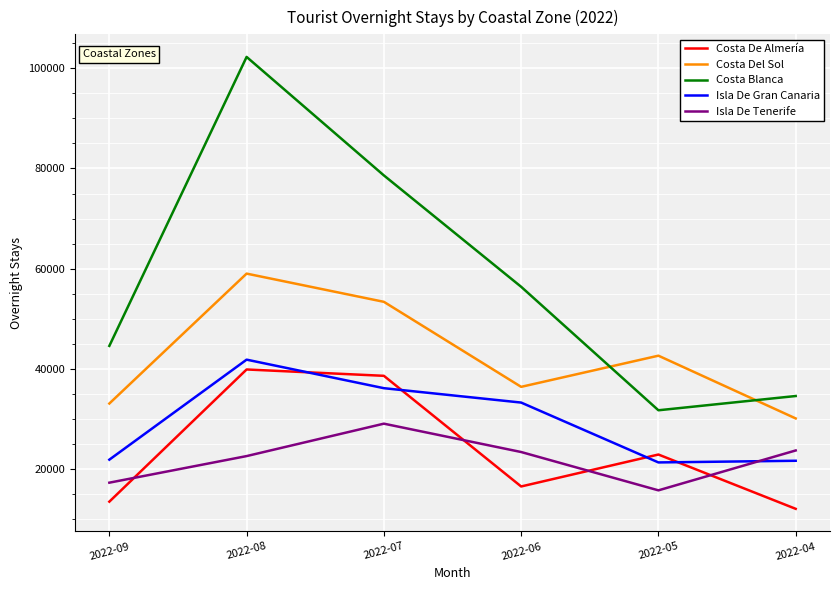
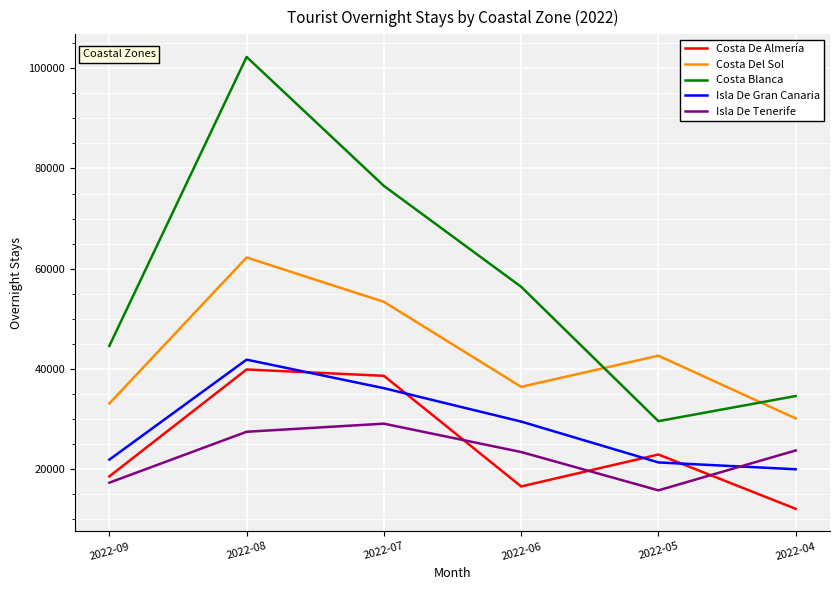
  {
    "Costa De Almería": {
-     "2022-09": 14000,
+     "2022-09": 19000,
      "2022-08": 40000,
      "2022-07": 39000,
      "2022-06": 17000,
      "2022-05": 23000,
      "2022-04": 12000
    },
    "Costa Del Sol": {
      "2022-09": 33000,
-     "2022-08": 59000,
+     "2022-08": 62000,
      "2022-07": 53000,
      "2022-06": 36000,
      "2022-05": 43000,
      "2022-04": 30000
    },
    "Costa Blanca": {
      "2022-09": 45000,
      "2022-08": 102000,
-     "2022-07": 79000,
+     "2022-07": 77000,
      "2022-06": 56000,
-     "2022-05": 32000,
+     "2022-05": 30000,
      "2022-04": 35000
    },
    "Isla De Gran Canaria": {
      "2022-09": 22000,
      "2022-08": 42000,
      "2022-07": 36000,
-     "2022-06": 33000,
+     "2022-06": 30000,
      "2022-05": 21000,
-     "2022-04": 22000
+     "2022-04": 20000
    },
    "Isla De Tenerife": {
      "2022-09": 17000,
-     "2022-08": 23000,
+     "2022-08": 27000,
      "2022-07": 29000,
      "2022-06": 23000,
      "2022-05": 16000,
      "2022-04": 24000
    }
  }
